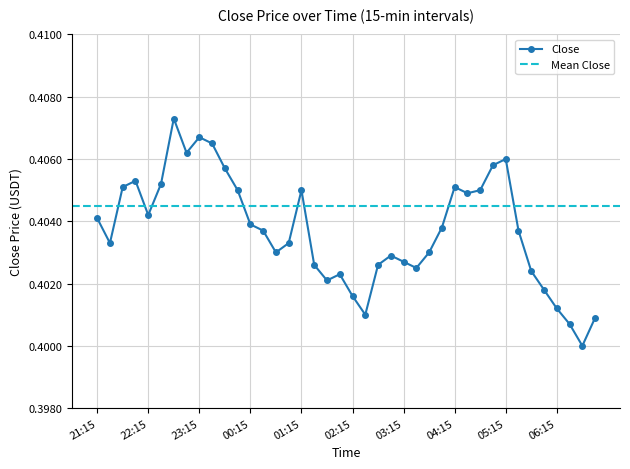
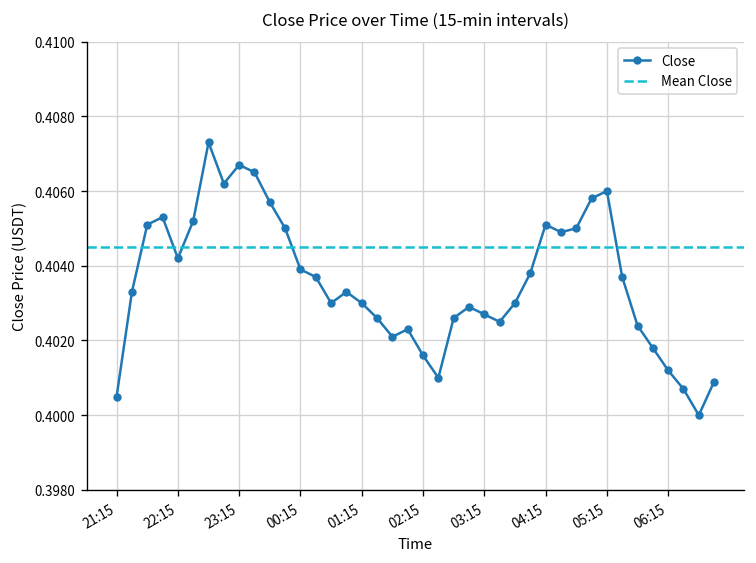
  {
-   "21:15": 0.4041,
+   "21:15": 0.4005,
    "22:15": 0.4042,
    "23:15": 0.4067,
    "00:15": 0.4039,
-   "01:15": 0.405,
+   "01:15": 0.403,
    "02:15": 0.4016,
    "03:15": 0.4027,
    "04:15": 0.4051,
    "05:15": 0.4060,
    "06:15": 0.4012
  }
